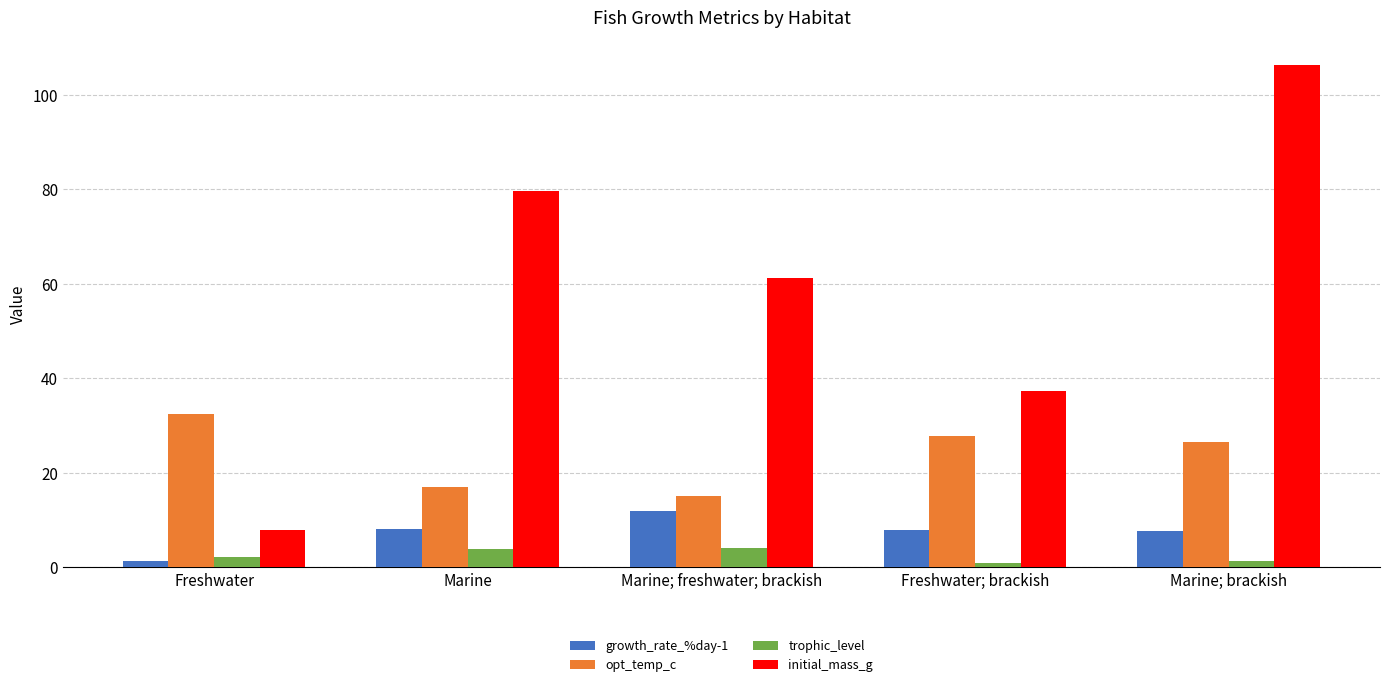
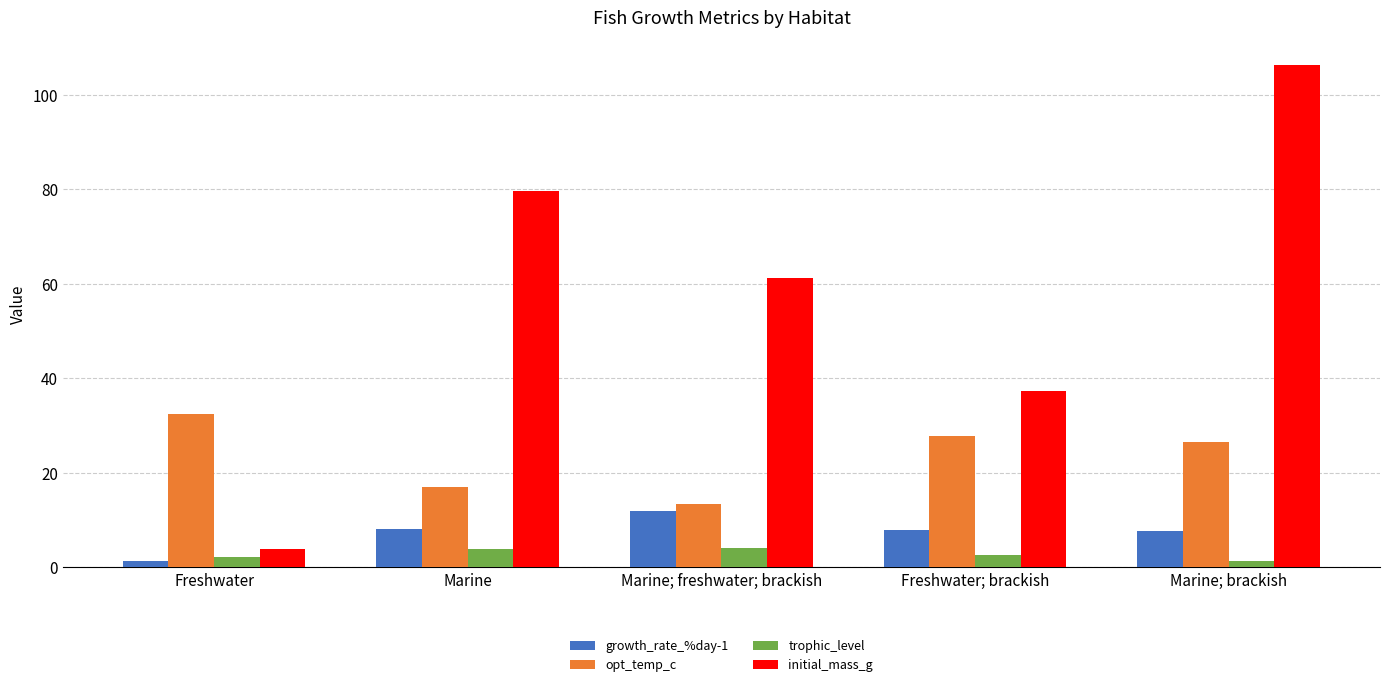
  {
    "growth_rate_%day-1": {
      "Freshwater": 1,
      "Marine": 8,
      "Marine; freshwater; brackish": 12,
      "Freshwater; brackish": 8,
      "Marine; brackish": 8
    },
    "opt_temp_c": {
      "Freshwater": 32,
      "Marine": 17,
-     "Marine; freshwater; brackish": 15,
+     "Marine; freshwater; brackish": 13,
      "Freshwater; brackish": 28,
      "Marine; brackish": 27
    },
    "trophic_level": {
      "Freshwater": 2,
      "Marine": 4,
      "Marine; freshwater; brackish": 4,
-     "Freshwater; brackish": 1,
+     "Freshwater; brackish": 3,
      "Marine; brackish": 1
    },
    "initial_mass_g": {
-     "Freshwater": 8,
+     "Freshwater": 4,
      "Marine": 80,
      "Marine; freshwater; brackish": 61,
      "Freshwater; brackish": 37,
      "Marine; brackish": 106
    }
  }
